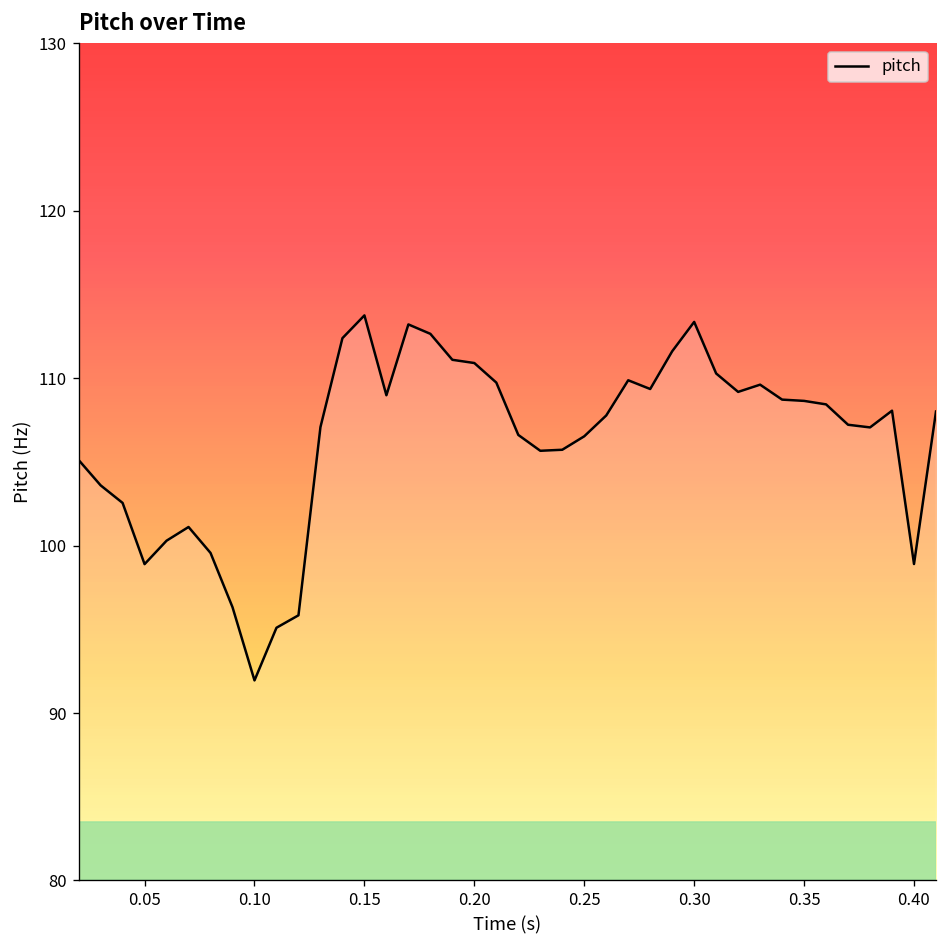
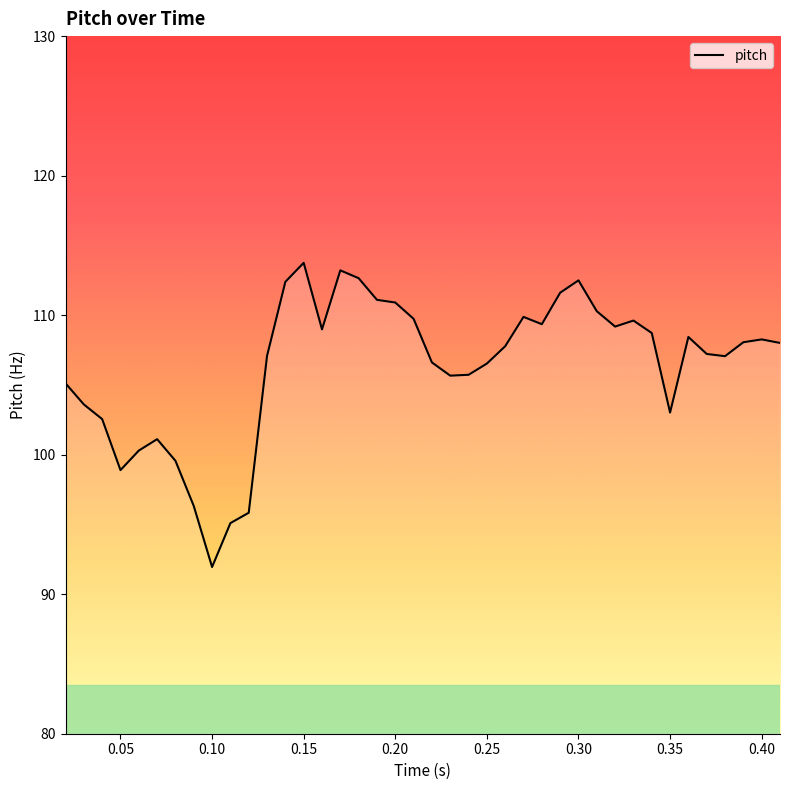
  {
    "0.05": 98.9,
    "0.10": 91.9,
    "0.15": 113.8,
    "0.20": 110.9,
    "0.25": 106.5,
-   "0.30": 113.4,
-   "0.35": 108.6,
-   "0.40": 98.9
+   "0.30": 112.5,
+   "0.35": 103.0,
+   "0.40": 108.3
  }
